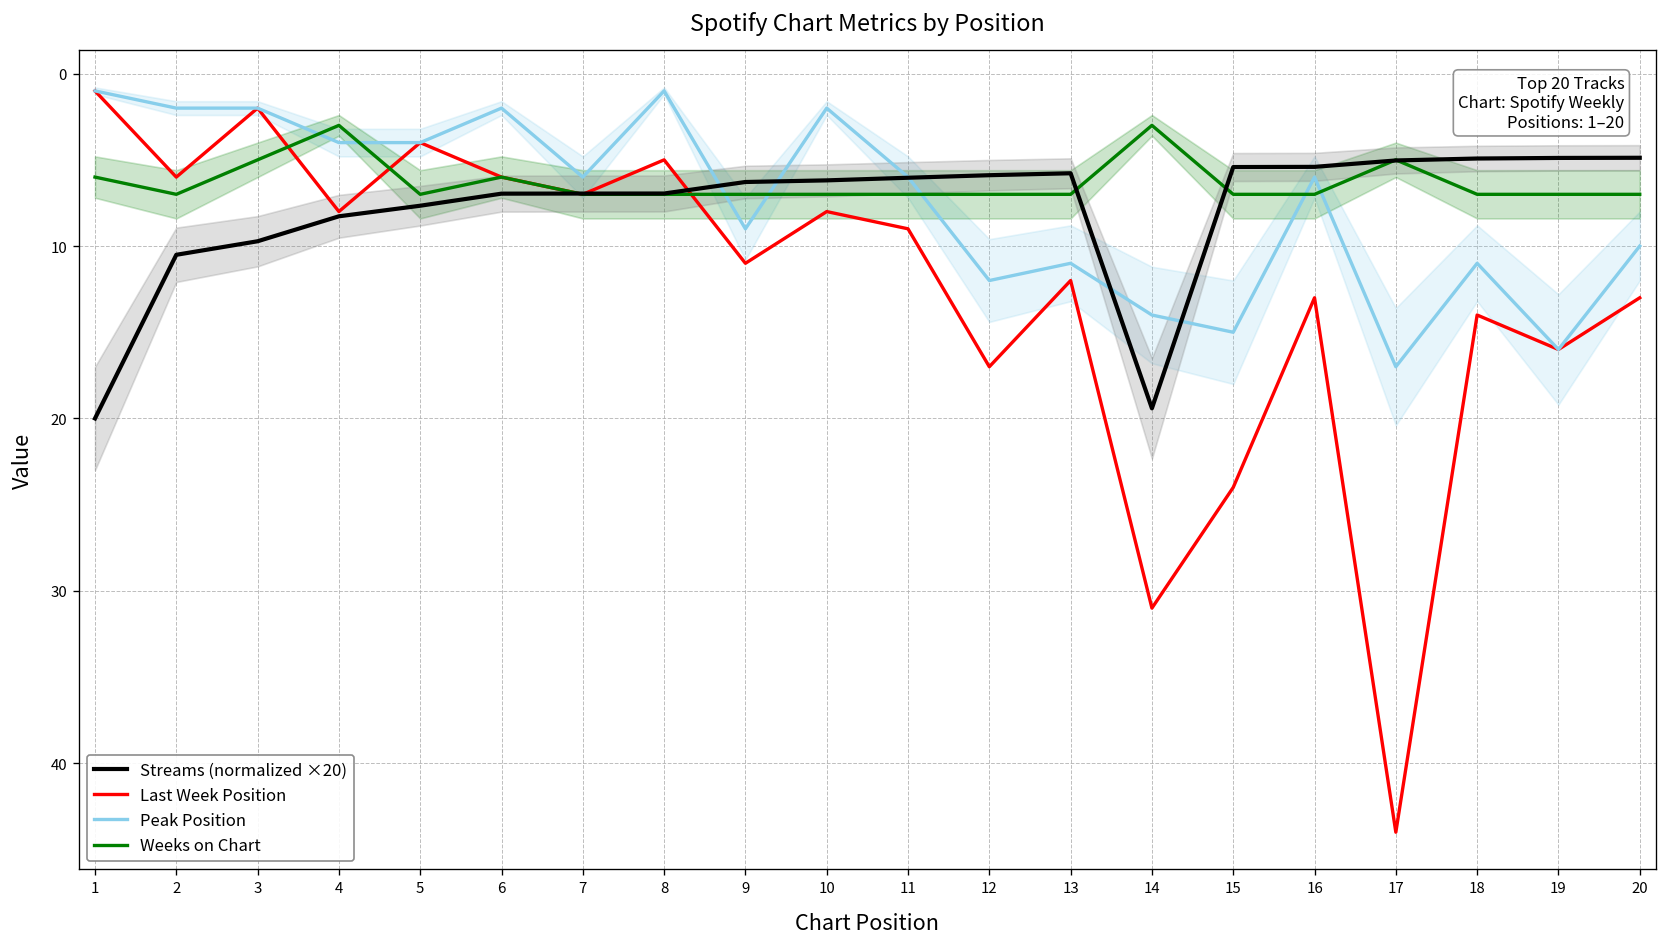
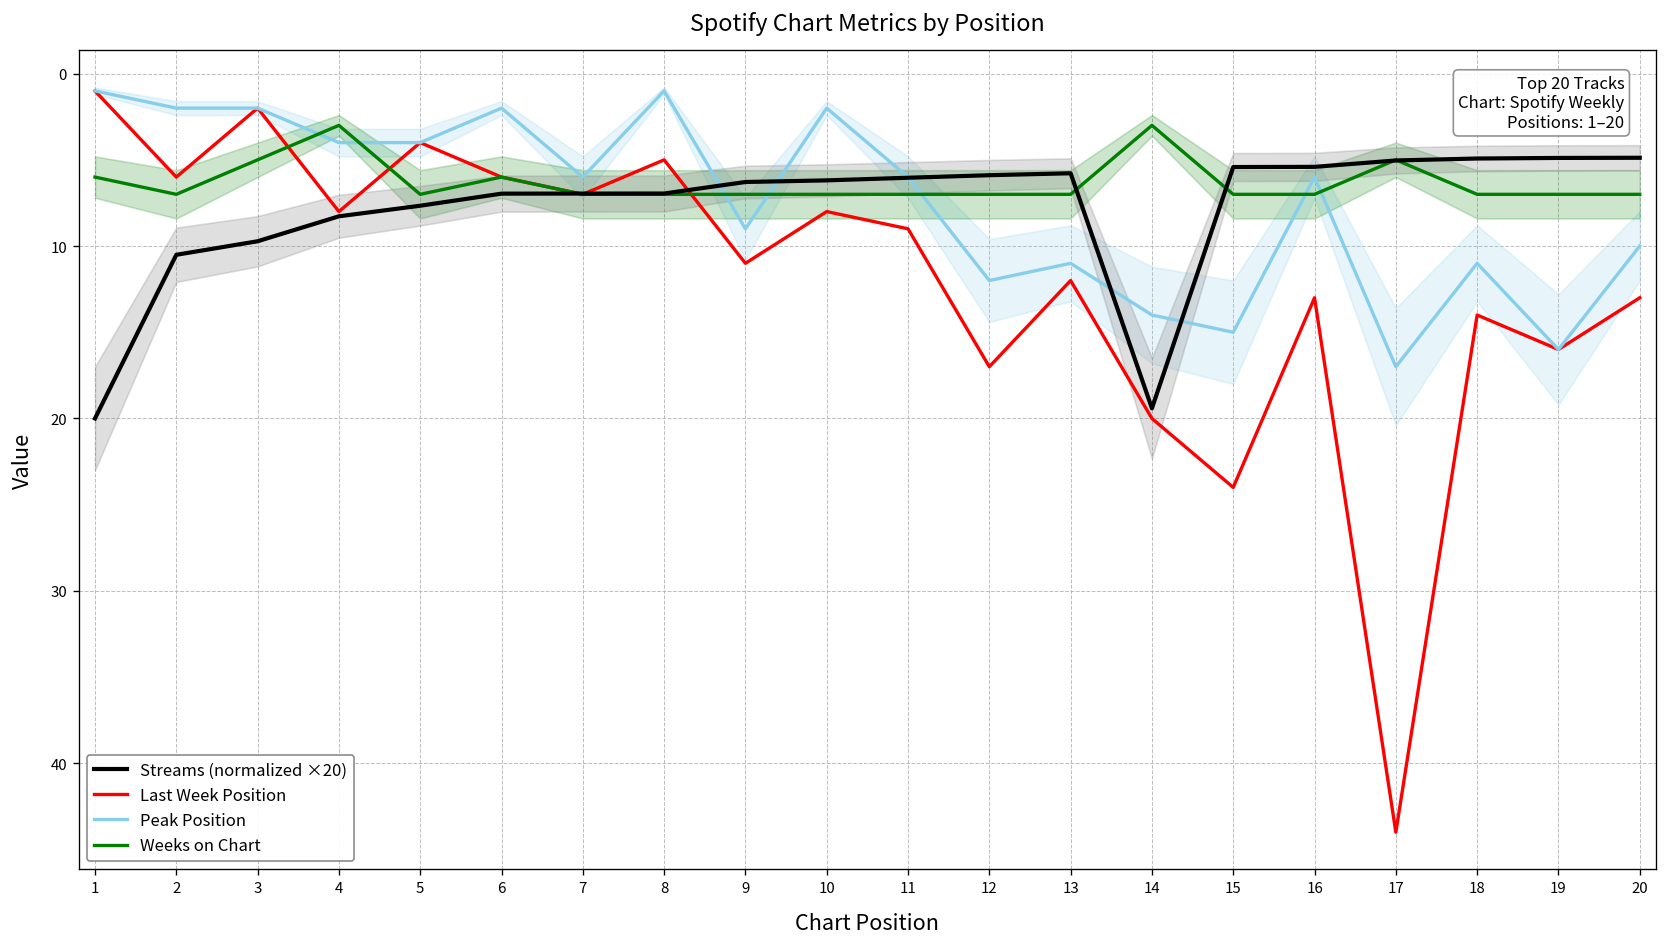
  {
    "Streams (normalized ×20)": {
      "1": 20,
      "2": 10.5,
      "3": 9.7,
      "4": 8.3,
      "5": 7.7,
      "6": 7,
      "9": 6.3,
      "10": 6.2,
      "12": 6,
      "13": 5.8,
      "14": 19.4,
      "15": 5.4,
      "16": 5.4,
      "20": 5
    },
    "Last Week Position": {
      "2": 6,
      "4": 8,
      "8": 5,
      "9": 11,
      "10": 8,
      "11": 9,
      "12": 17,
      "13": 12,
-     "14": 31,
+     "14": 20,
      "15": 24,
      "16": 13,
      "17": 44,
      "18": 14,
      "20": 13
    }
  }
